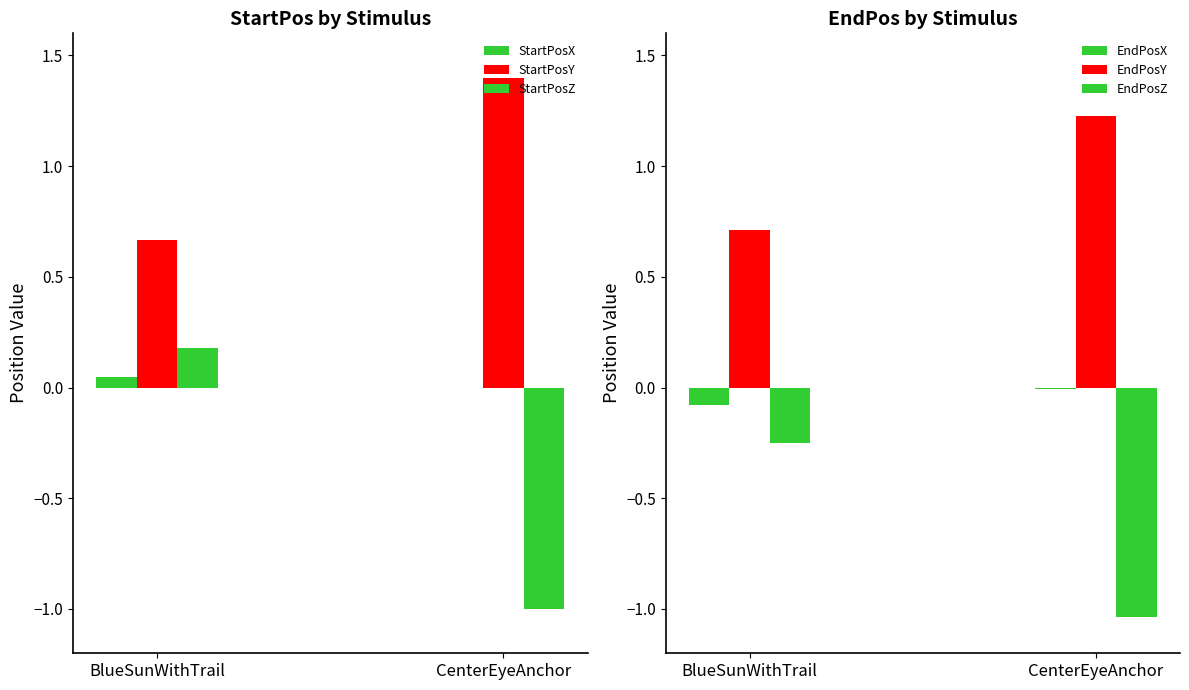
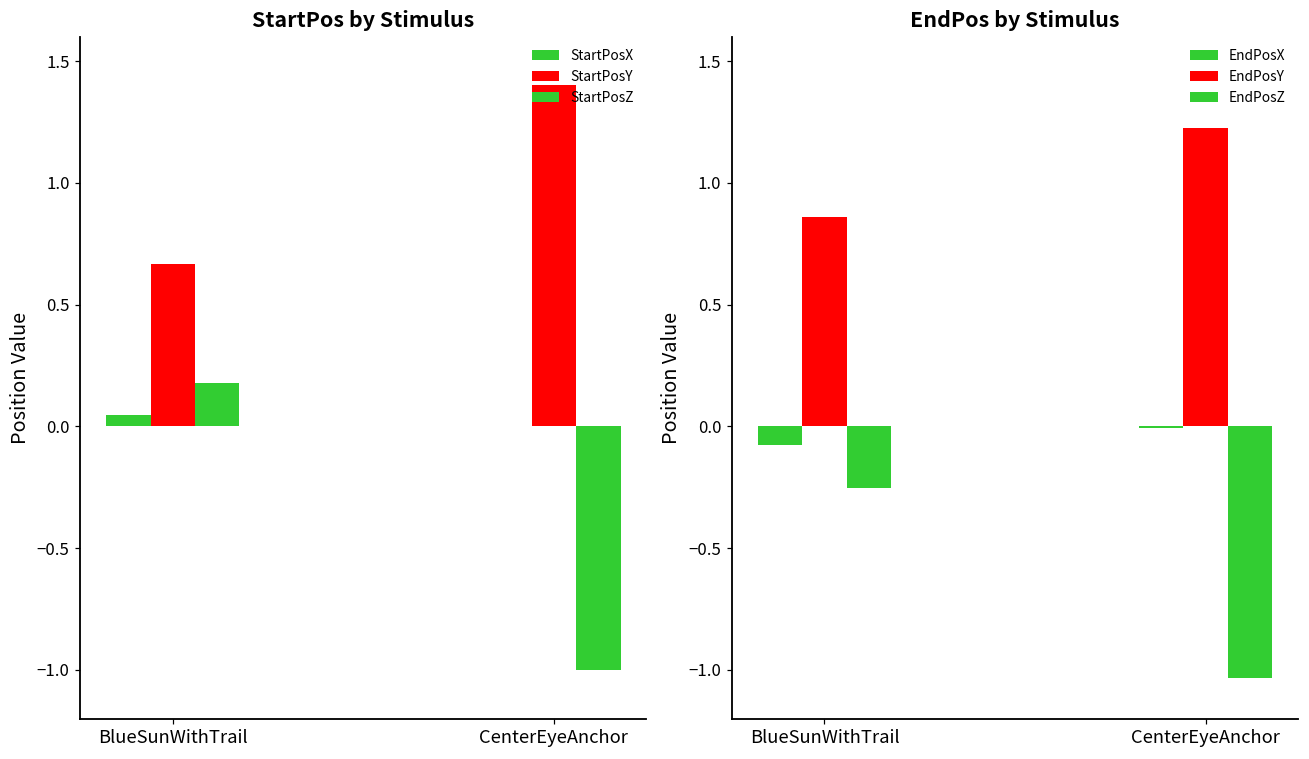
  {
    "StartPos by Stimulus": {
      "StartPosY": {
        "BlueSunWithTrail": 0.67,
        "CenterEyeAnchor": 1.40
      }
    },
    "EndPos by Stimulus": {
      "EndPosY": {
-       "BlueSunWithTrail": 0.71,
+       "BlueSunWithTrail": 0.86,
        "CenterEyeAnchor": 1.23
      }
    }
  }
